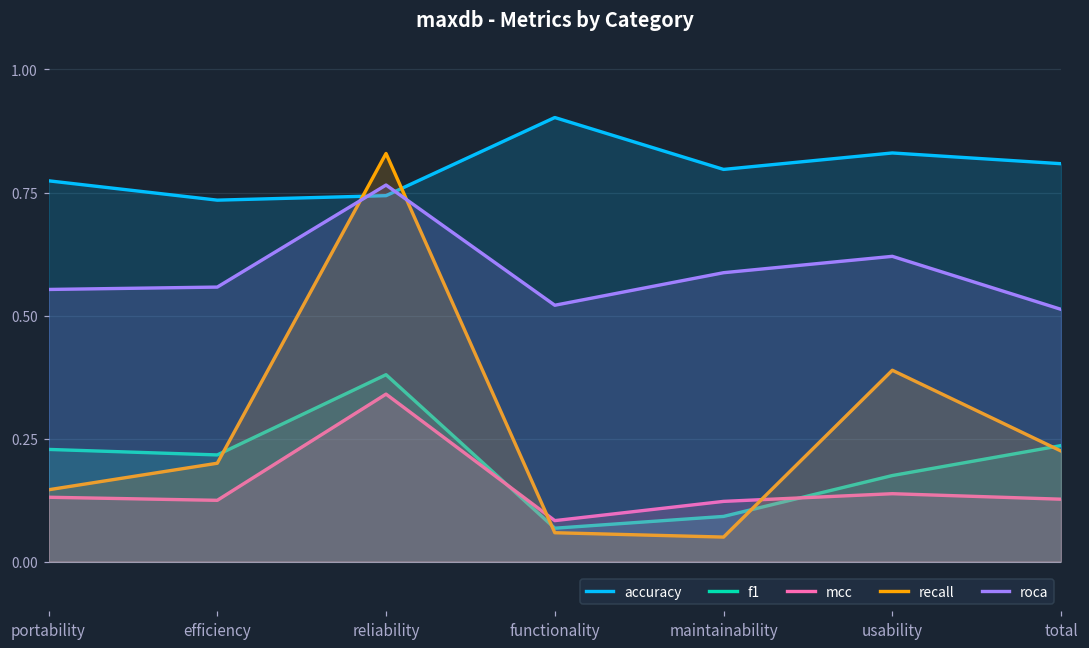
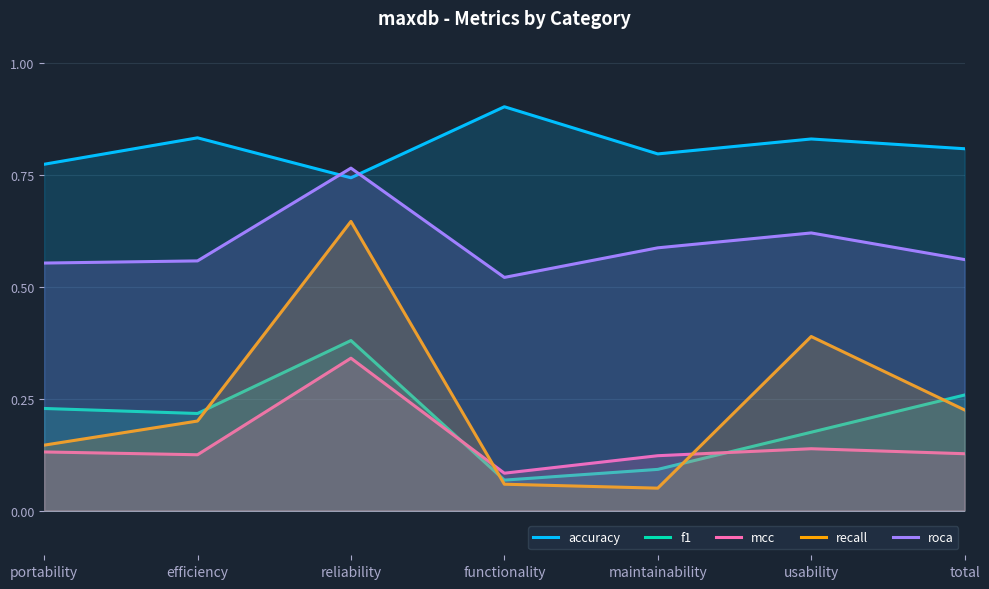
  {
    "accuracy": {
      "portability": 0.77,
-     "efficiency": 0.73,
+     "efficiency": 0.83,
      "reliability": 0.74,
      "functionality": 0.90,
      "maintainability": 0.80,
      "usability": 0.83,
      "total": 0.81
    },
    "f1": {
      "portability": 0.23,
      "efficiency": 0.22,
      "reliability": 0.38,
      "functionality": 0.07,
      "maintainability": 0.09,
      "usability": 0.18,
-     "total": 0.24
+     "total": 0.26
    },
    "mcc": {
      "portability": 0.13,
      "efficiency": 0.12,
      "reliability": 0.34,
      "functionality": 0.08,
      "maintainability": 0.12,
      "usability": 0.14,
      "total": 0.13
    },
    "recall": {
      "portability": 0.15,
      "efficiency": 0.20,
-     "reliability": 0.83,
+     "reliability": 0.65,
      "functionality": 0.06,
      "maintainability": 0.05,
      "usability": 0.39,
      "total": 0.22
    },
    "roca": {
      "portability": 0.55,
      "efficiency": 0.56,
      "reliability": 0.77,
      "functionality": 0.52,
      "maintainability": 0.59,
      "usability": 0.62,
-     "total": 0.51
+     "total": 0.56
    }
  }
